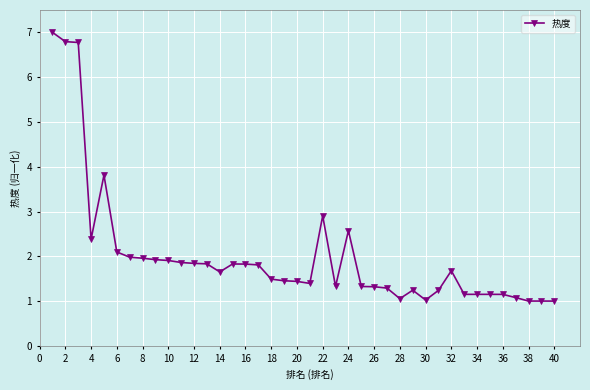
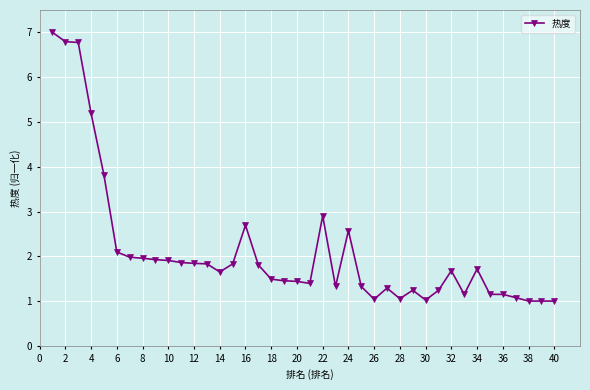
  {
    "2": 6.8,
-   "4": 2.4,
+   "4": 5.2,
    "6": 2.1,
    "8": 2.0,
    "10": 1.9,
    "12": 1.8,
    "14": 1.7,
-   "16": 1.8,
+   "16": 2.7,
    "18": 1.5,
    "20": 1.4,
    "22": 2.9,
    "24": 2.6,
-   "26": 1.3,
+   "26": 1.0,
    "28": 1.1,
    "30": 1.0,
    "32": 1.7,
-   "34": 1.2,
+   "34": 1.7,
    "36": 1.1,
    "38": 1.0,
    "40": 1.0
  }
